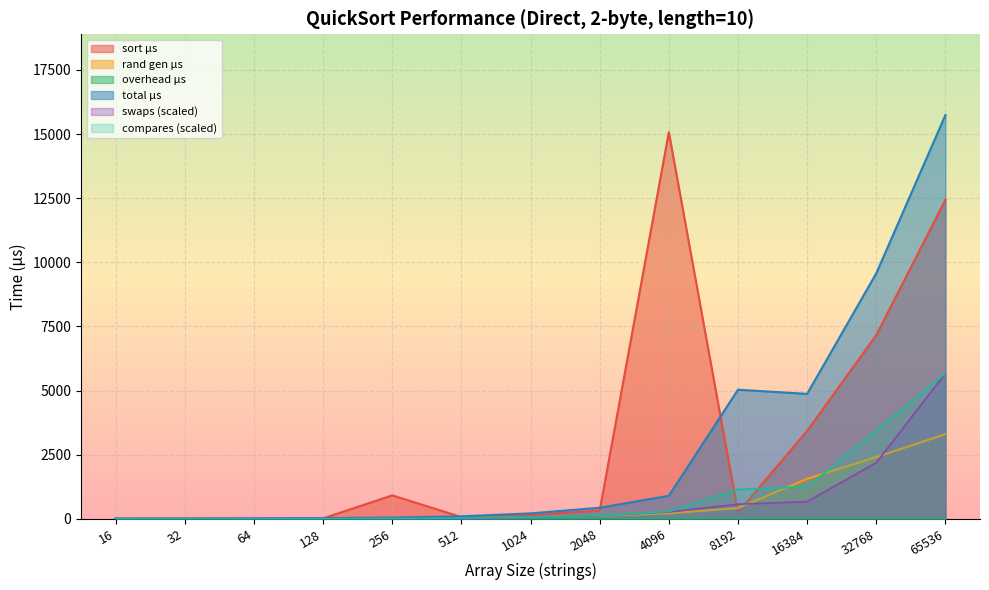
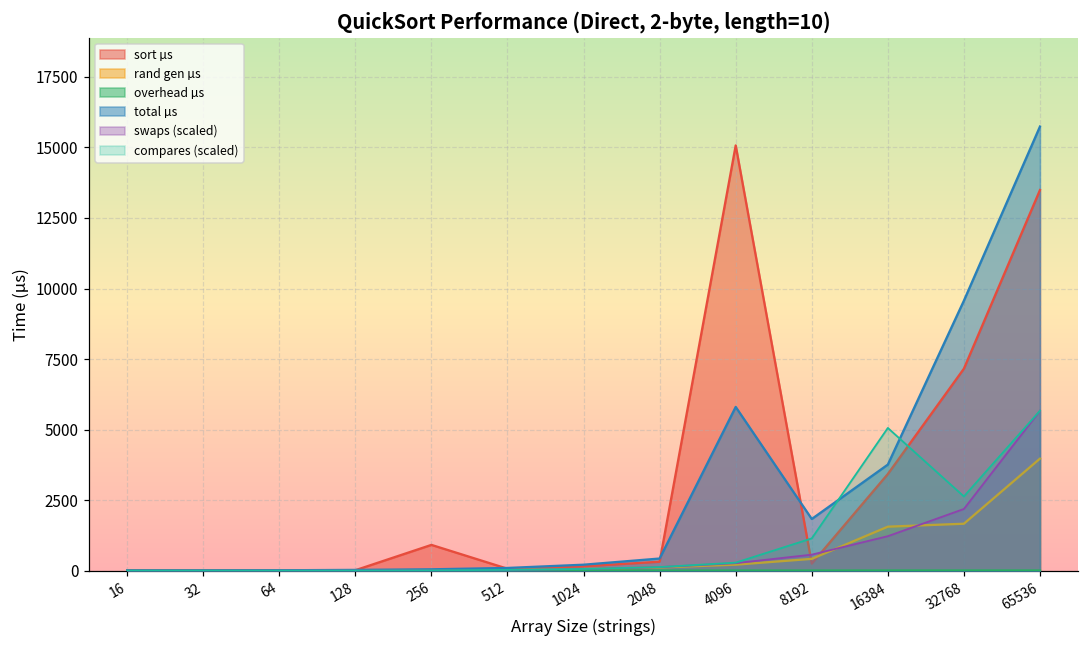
  {
    "sort µs": {
      "256": 900,
      "2048": 300,
      "4096": 15100,
      "8192": 200,
      "16384": 3400,
      "32768": 7200,
-     "65536": 12400
+     "65536": 13500
    },
    "rand gen µs": {
      "8192": 400,
      "16384": 1600,
-     "32768": 2400,
-     "65536": 3300
+     "32768": 1700,
+     "65536": 4000
    },
    "overhead µs": {
      "2048": 0,
      "4096": 0,
      "8192": 0,
      "16384": 0,
      "32768": 0,
      "65536": 0
    },
    "total µs": {
      "2048": 400,
-     "4096": 900,
-     "8192": 5000,
-     "16384": 4900,
+     "4096": 5800,
+     "8192": 1800,
+     "16384": 3800,
      "32768": 9600,
      "65536": 15700
    },
    "swaps (scaled)": {
      "8192": 600,
-     "16384": 700,
+     "16384": 1200,
      "32768": 2200
    },
    "compares (scaled)": {
      "8192": 1100,
-     "16384": 1200,
-     "32768": 3400
+     "16384": 5100,
+     "32768": 2600
    }
  }
